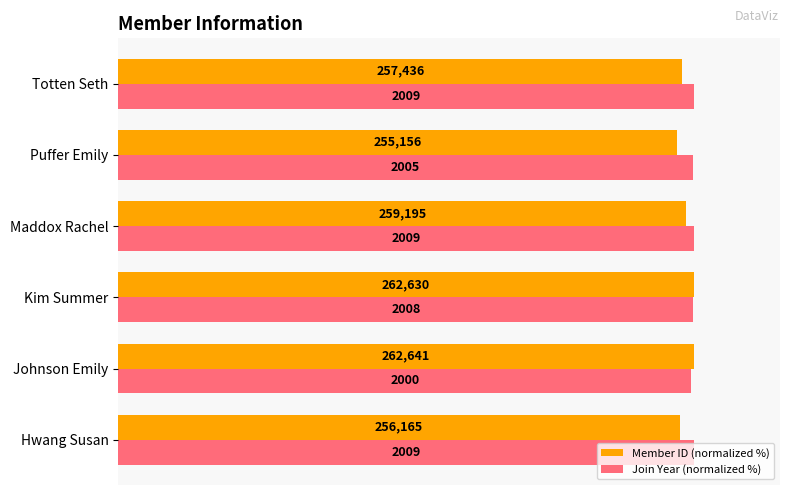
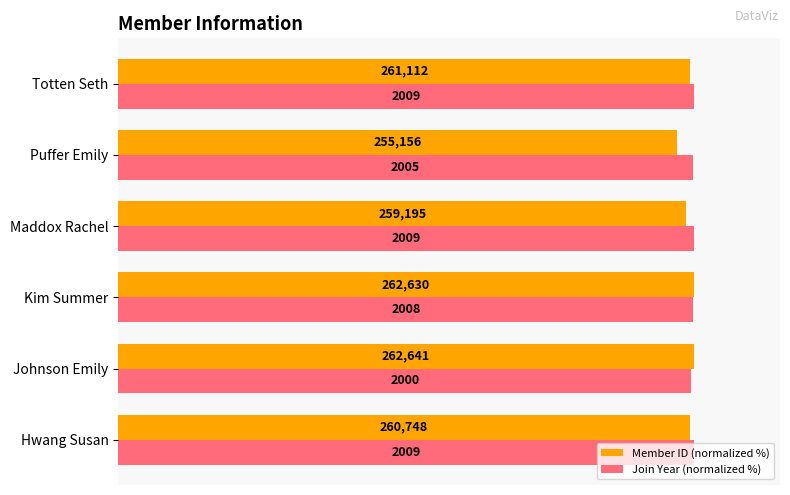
  {
    "Member ID (normalized %)": {
-     "Totten Seth": "257,436",
-     "Hwang Susan": "256,165"
+     "Totten Seth": "261,112",
+     "Hwang Susan": "260,748"
    }
  }
